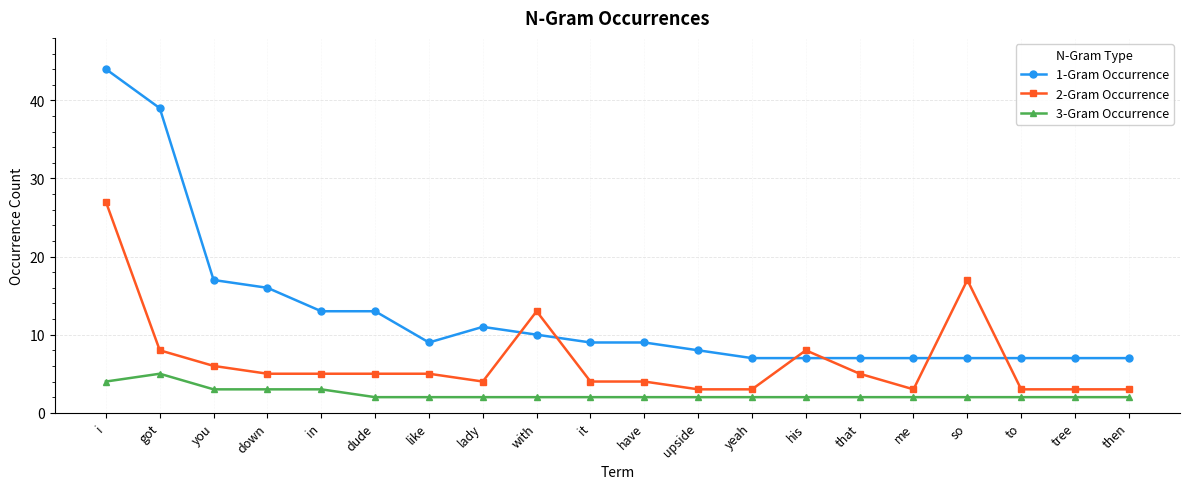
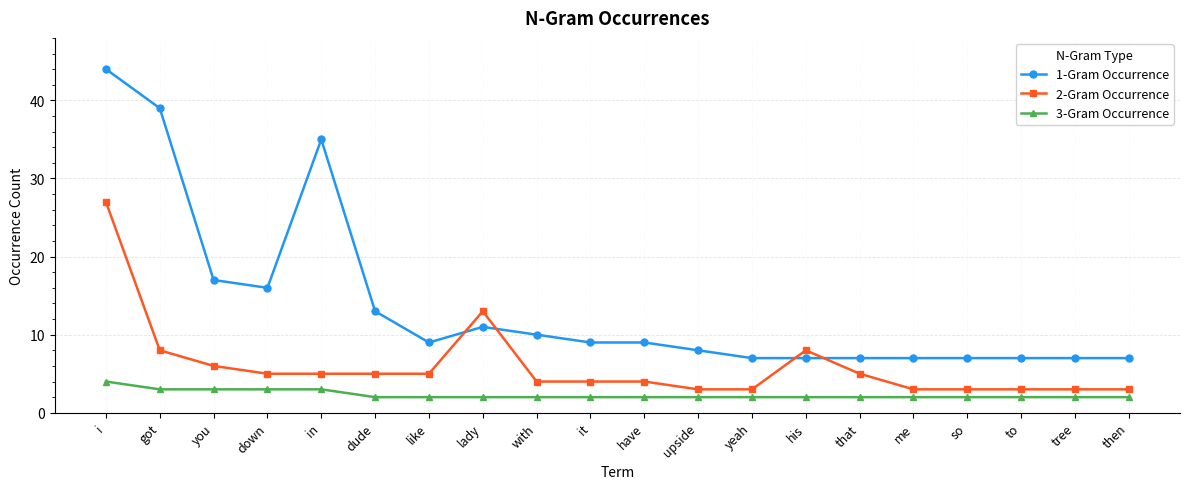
  {
    "1-Gram Occurrence": {
      "i": 44,
      "got": 39,
      "you": 17,
      "down": 16,
-     "in": 13,
+     "in": 35,
      "dude": 13,
      "like": 9,
      "lady": 11,
      "with": 10,
      "it": 9,
      "have": 9,
      "upside": 8,
      "yeah": 7,
      "his": 7,
      "that": 7,
      "me": 7,
      "so": 7,
      "to": 7,
      "tree": 7,
      "then": 7
    },
    "2-Gram Occurrence": {
      "i": 27,
      "got": 8,
      "you": 6,
      "down": 5,
      "in": 5,
      "dude": 5,
      "like": 5,
-     "lady": 4,
-     "with": 13,
+     "lady": 13,
+     "with": 4,
      "it": 4,
      "have": 4,
      "upside": 3,
      "yeah": 3,
      "his": 8,
      "that": 5,
      "me": 3,
-     "so": 17,
+     "so": 3,
      "to": 3,
      "tree": 3,
      "then": 3
    },
    "3-Gram Occurrence": {
      "i": 4,
-     "got": 5,
+     "got": 3,
      "you": 3,
      "down": 3,
      "in": 3,
      "dude": 2,
      "like": 2,
      "lady": 2,
      "with": 2,
      "it": 2,
      "have": 2,
      "upside": 2,
      "yeah": 2,
      "his": 2,
      "that": 2,
      "me": 2,
      "so": 2,
      "to": 2,
      "tree": 2,
      "then": 2
    }
  }
